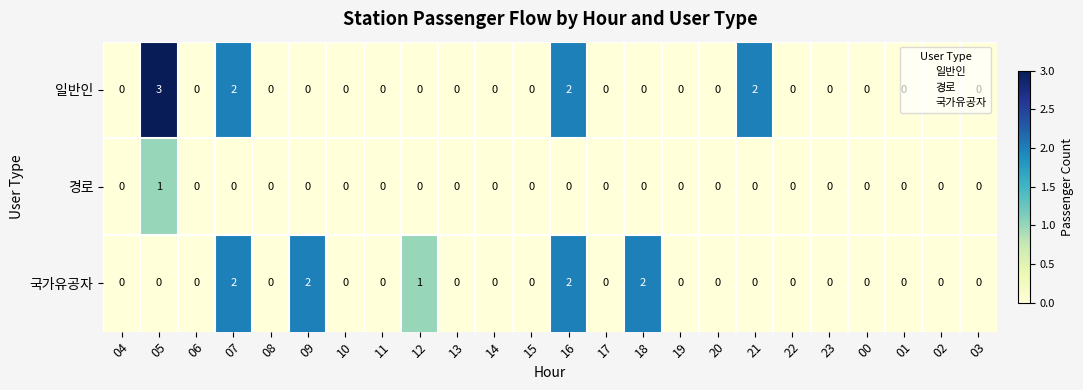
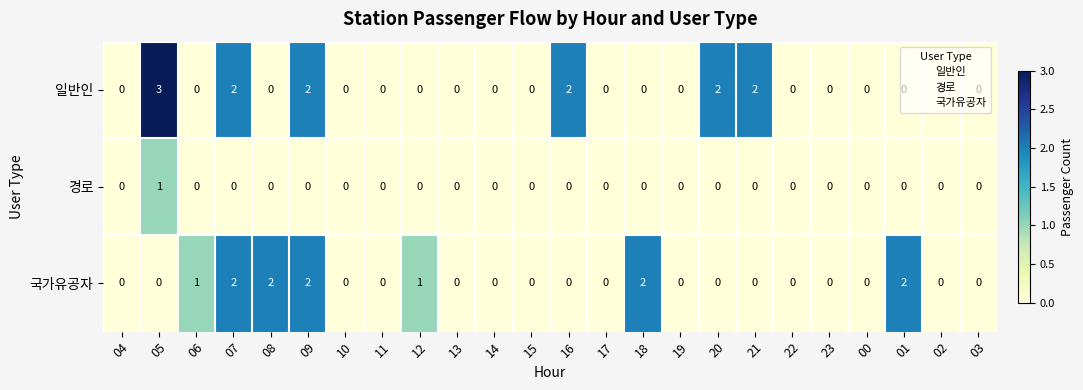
  {
    "일반인": {
      "04": 0,
      "05": 3,
      "06": 0,
      "07": 2,
      "08": 0,
-     "09": 0,
+     "09": 2,
      "10": 0,
      "11": 0,
      "12": 0,
      "13": 0,
      "14": 0,
      "15": 0,
      "16": 2,
      "17": 0,
      "18": 0,
      "19": 0,
-     "20": 0,
+     "20": 2,
      "21": 2,
      "22": 0,
      "23": 0,
      "00": 0
    },
    "경로": {
      "04": 0,
      "05": 1,
      "06": 0,
      "07": 0,
      "08": 0,
      "09": 0,
      "10": 0,
      "11": 0,
      "12": 0,
      "13": 0,
      "14": 0,
      "15": 0,
      "16": 0,
      "17": 0,
      "18": 0,
      "19": 0,
      "20": 0,
      "21": 0,
      "22": 0,
      "23": 0,
      "00": 0,
      "01": 0,
      "02": 0,
      "03": 0
    },
    "국가유공자": {
      "04": 0,
      "05": 0,
-     "06": 0,
+     "06": 1,
      "07": 2,
-     "08": 0,
+     "08": 2,
      "09": 2,
      "10": 0,
      "11": 0,
      "12": 1,
      "13": 0,
      "14": 0,
      "15": 0,
-     "16": 2,
+     "16": 0,
      "17": 0,
      "18": 2,
      "19": 0,
      "20": 0,
      "21": 0,
      "22": 0,
      "23": 0,
      "00": 0,
-     "01": 0,
+     "01": 2,
      "02": 0,
      "03": 0
    }
  }
